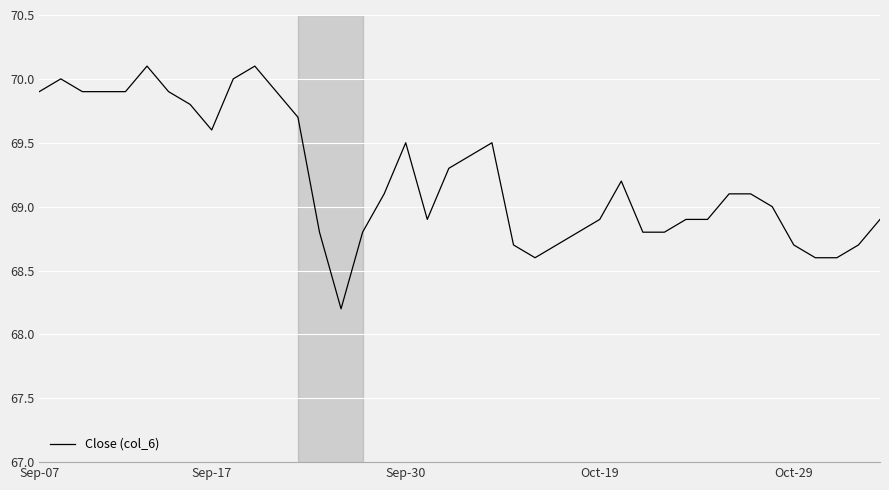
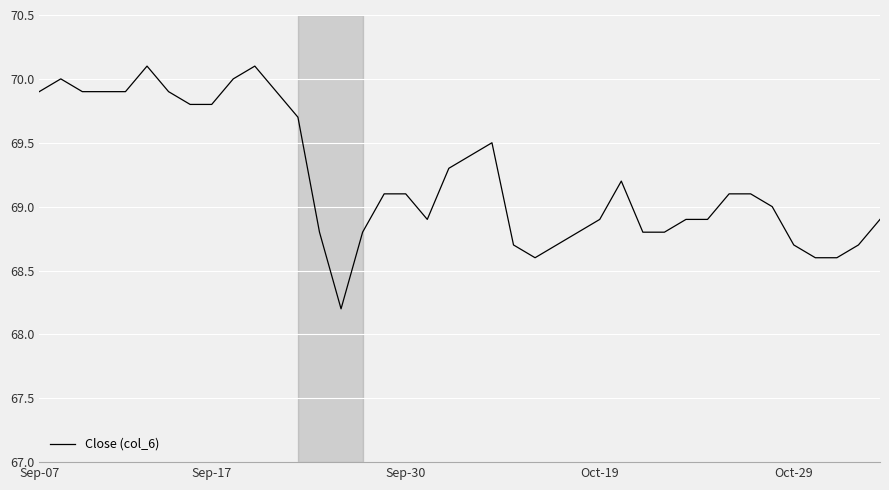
  {
    "Sep-07": 69.9,
-   "Sep-17": 69.6,
-   "Sep-30": 69.5,
+   "Sep-17": 69.8,
+   "Sep-30": 69.1,
    "Oct-19": 68.9,
    "Oct-29": 68.7
  }
